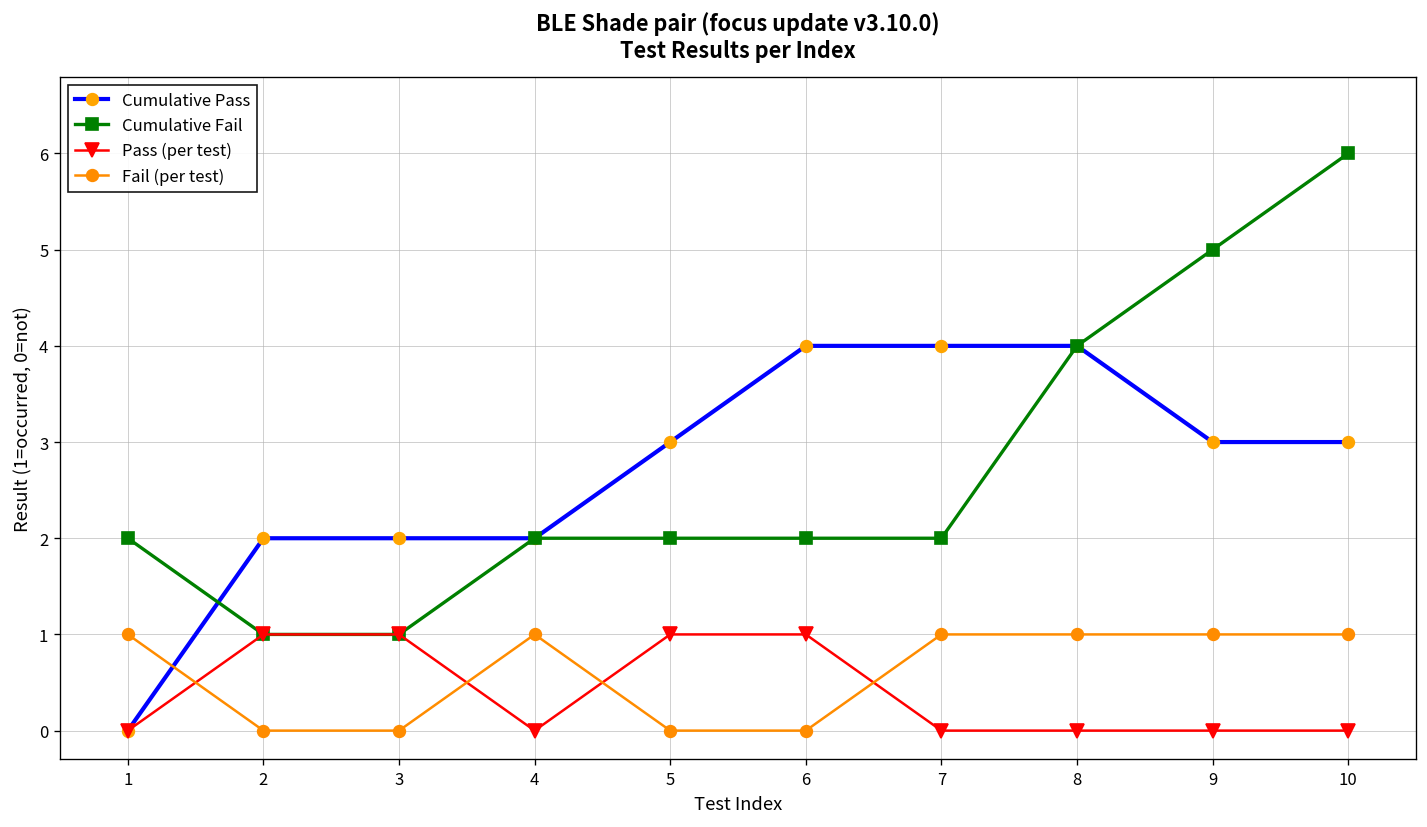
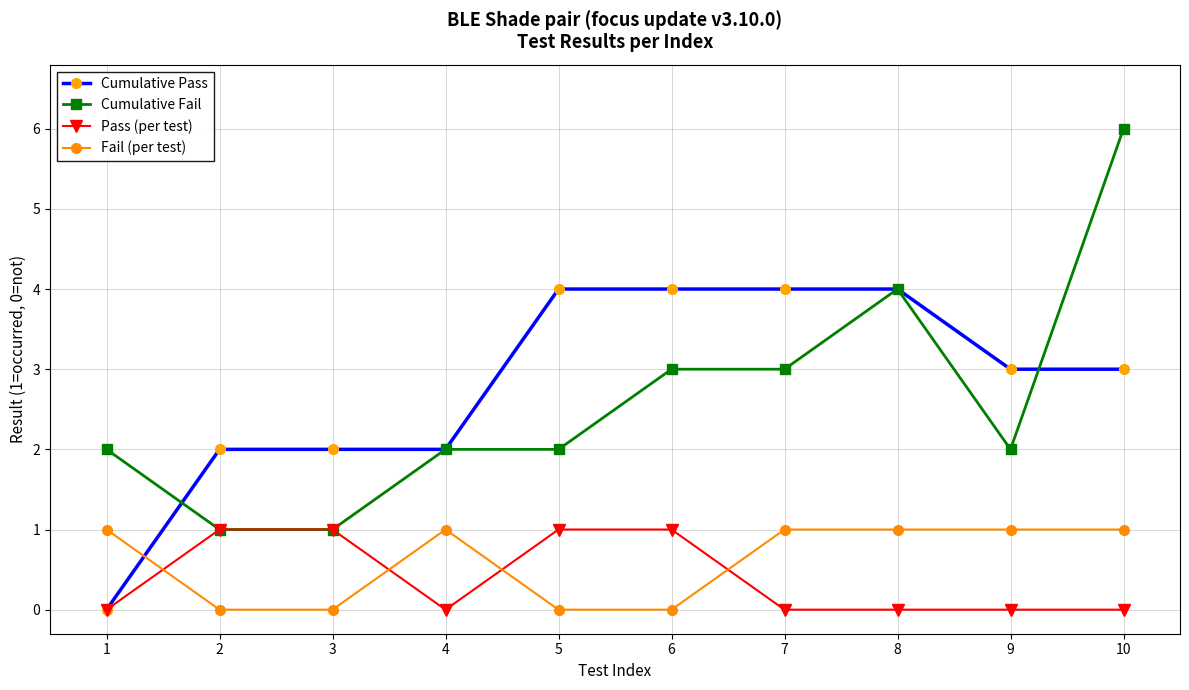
  {
    "Cumulative Pass": {
      "2": 2,
      "3": 2,
-     "5": 3,
+     "5": 4,
      "6": 4,
      "7": 4,
      "9": 3,
      "10": 3
    },
    "Cumulative Fail": {
      "1": 2,
      "5": 2,
-     "6": 2,
-     "7": 2,
-     "9": 5,
+     "6": 3,
+     "7": 3,
+     "9": 2,
      "10": 6
    },
    "Pass (per test)": {
      "4": 0,
      "5": 1,
      "6": 1,
      "7": 0,
      "8": 0,
      "9": 0,
      "10": 0
    },
    "Fail (per test)": {
      "1": 1,
      "2": 0,
      "3": 0,
      "4": 1,
      "5": 0,
      "6": 0,
      "7": 1,
      "8": 1,
      "9": 1,
      "10": 1
    }
  }
